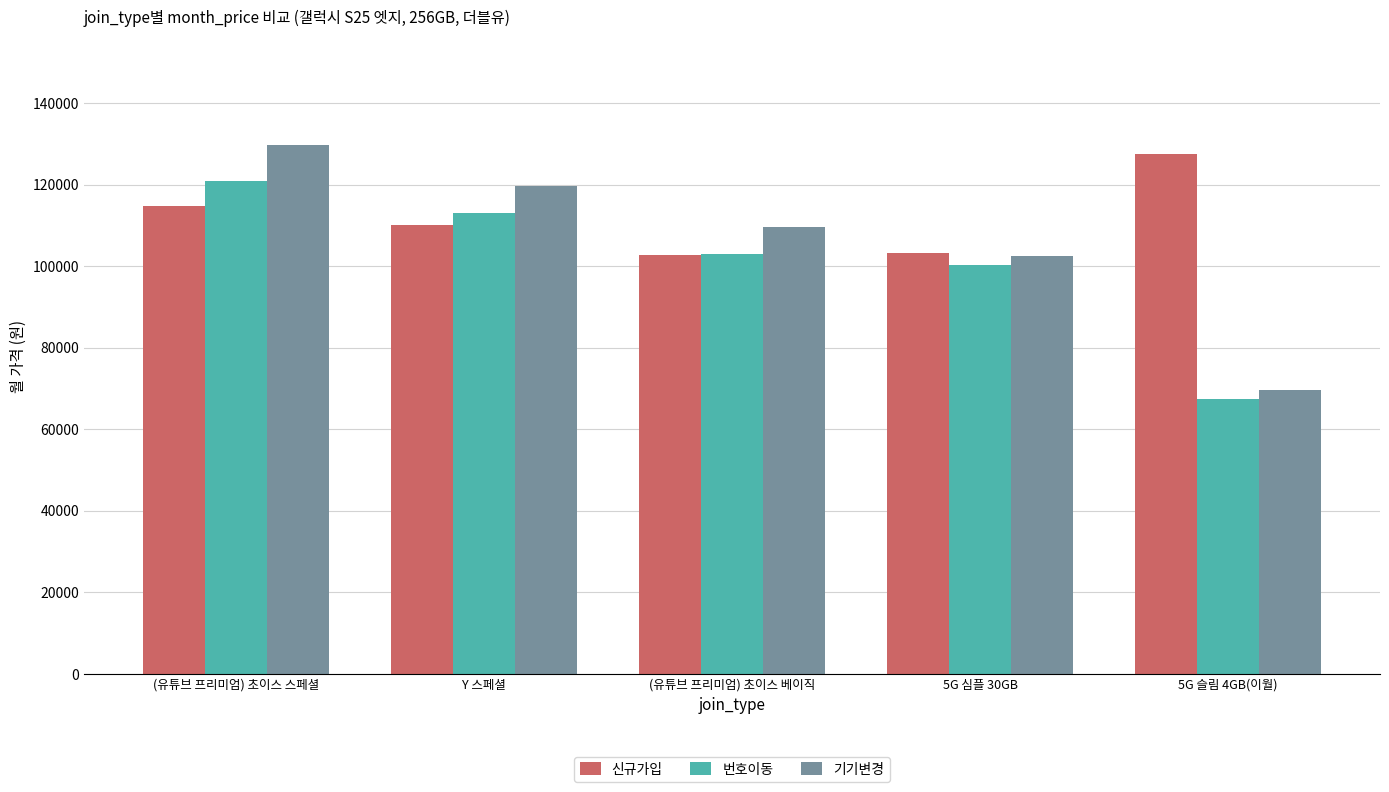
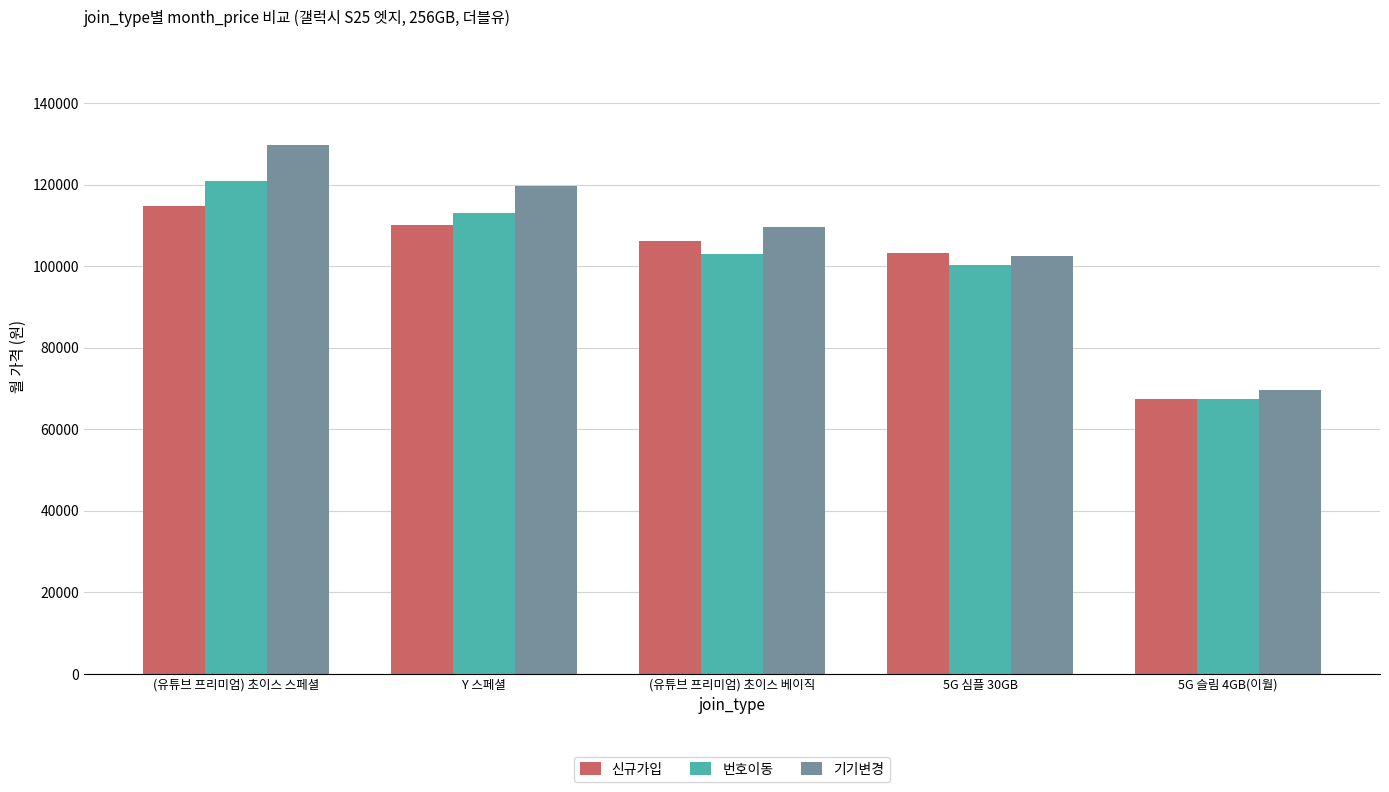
  {
    "신규가입": {
      "(유튜브 프리미엄) 초이스 스페셜": 115000,
      "Y 스페셜": 110000,
-     "(유튜브 프리미엄) 초이스 베이직": 103000,
+     "(유튜브 프리미엄) 초이스 베이직": 106000,
      "5G 심플 30GB": 103000,
-     "5G 슬림 4GB(이월)": 127000
+     "5G 슬림 4GB(이월)": 67000
    }
  }
